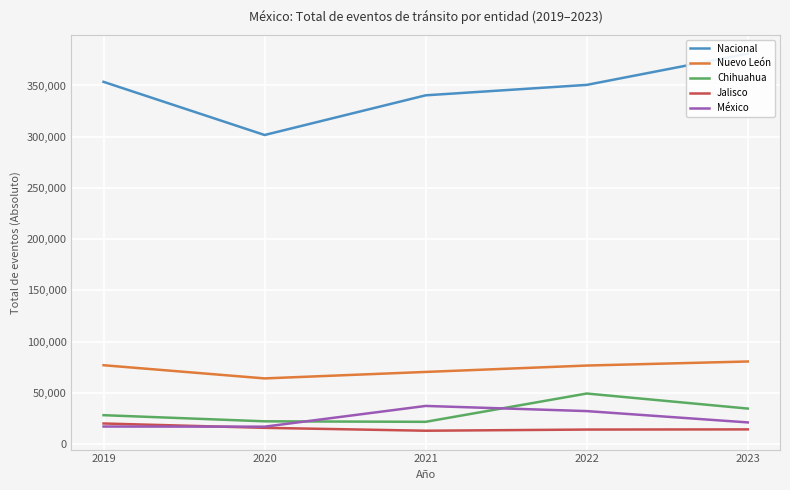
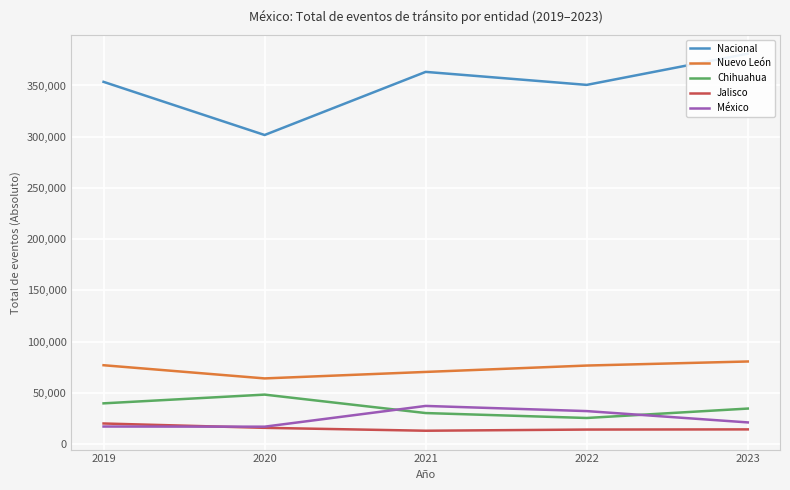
  {
    "Nacional": {
      "2019": "354,000",
      "2020": "302,000",
-     "2021": "340,000",
+     "2021": "363,000",
      "2022": "351,000"
    },
    "Chihuahua": {
-     "2019": "28,000",
-     "2020": "22,000",
-     "2021": "22,000",
-     "2022": "49,000",
+     "2019": "40,000",
+     "2020": "48,000",
+     "2021": "30,000",
+     "2022": "25,000",
      "2023": "35,000"
    },
    "México": {
      "2019": "17,000",
      "2021": "37,000",
      "2022": "32,000",
      "2023": "21,000"
    }
  }
